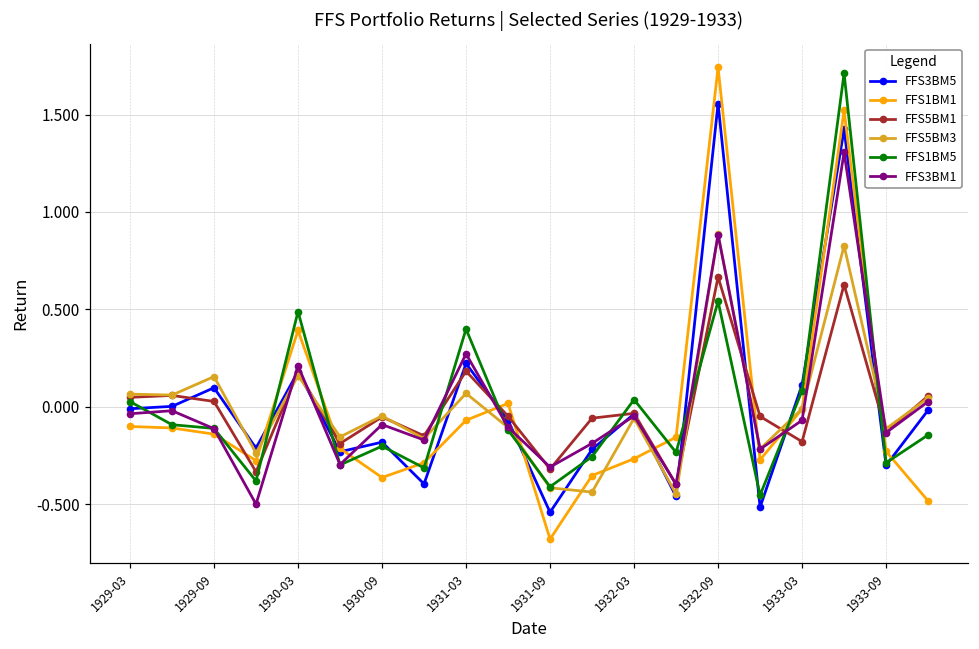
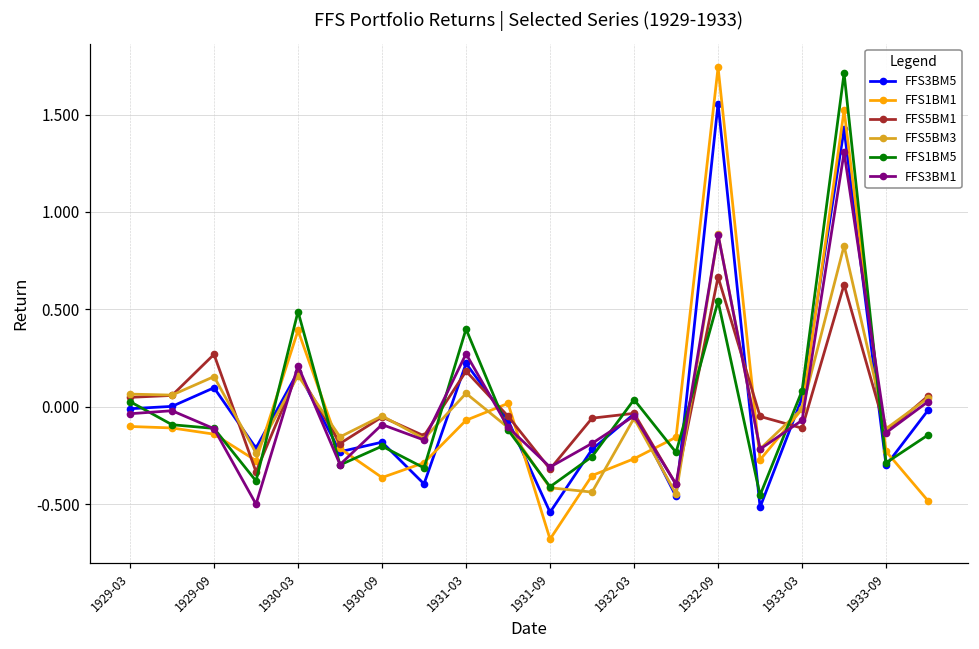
  {
    "FFS3BM5": {
      "1929-03": -0.01,
      "1929-09": 0.10,
      "1930-09": -0.18,
      "1931-03": 0.22,
      "1931-09": -0.54,
      "1932-09": 1.56,
-     "1933-03": 0.11
+     "1933-03": 0.04
    },
    "FFS5BM1": {
      "1929-03": 0.05,
-     "1929-09": 0.03,
+     "1929-09": 0.27,
      "1931-03": 0.18,
      "1932-09": 0.67,
-     "1933-03": -0.18
+     "1933-03": -0.11
    },
    "FFS1BM5": {
      "1929-03": 0.03,
      "1930-03": 0.49,
      "1930-09": -0.20,
      "1931-03": 0.40,
      "1932-03": 0.04,
      "1932-09": 0.54,
      "1933-03": 0.08
    },
    "FFS3BM1": {
      "1929-03": -0.04,
      "1930-03": 0.21,
      "1930-09": -0.09,
      "1931-03": 0.27,
      "1933-03": -0.07
    }
  }
